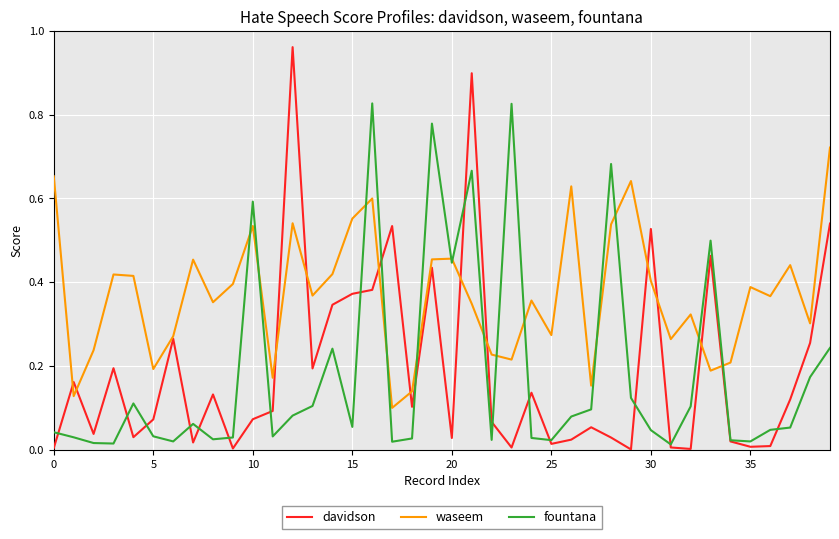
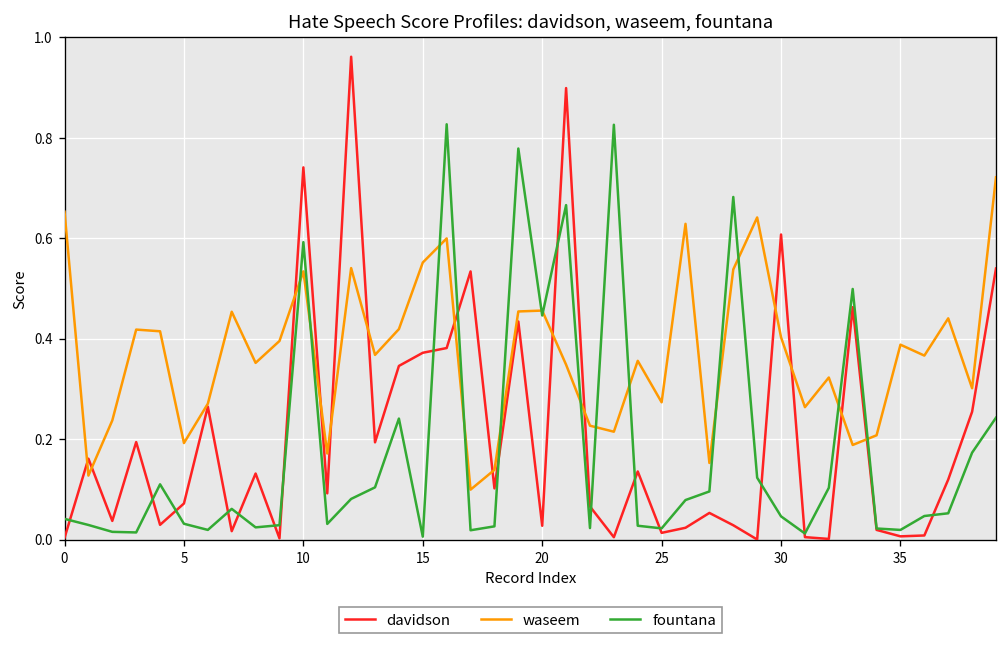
  {
    "davidson": {
      "0": 0.00,
      "5": 0.07,
-     "10": 0.07,
+     "10": 0.74,
      "15": 0.37,
      "20": 0.03,
      "25": 0.01,
-     "30": 0.53,
+     "30": 0.61,
      "35": 0.01
    },
    "waseem": {
      "0": 0.65,
      "5": 0.19,
      "10": 0.53,
      "15": 0.55,
      "20": 0.46,
      "25": 0.27,
      "30": 0.40,
      "35": 0.39
    },
    "fountana": {
      "0": 0.04,
      "5": 0.03,
      "10": 0.59,
-     "15": 0.05,
+     "15": 0.01,
      "20": 0.45,
      "25": 0.02,
      "30": 0.05,
      "35": 0.02
    }
  }
